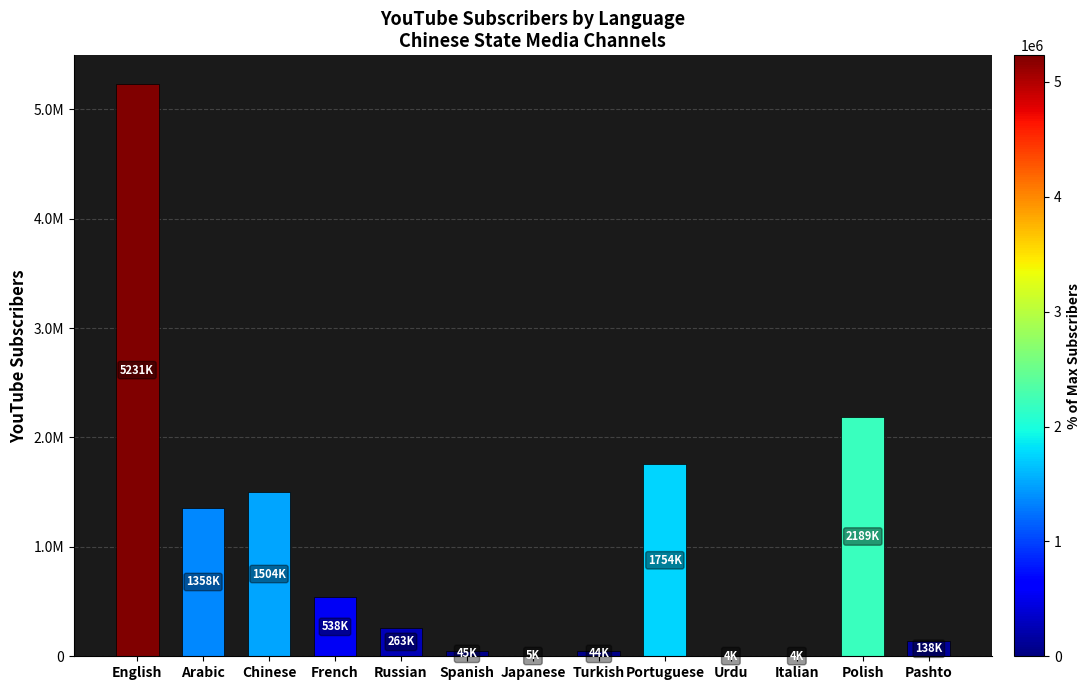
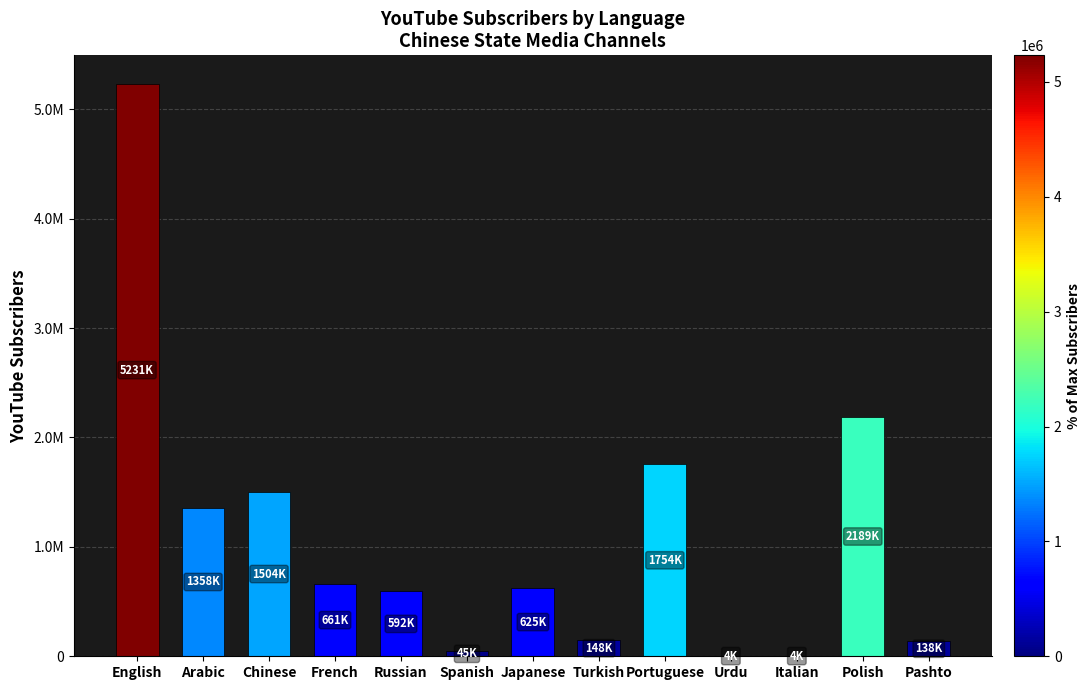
  {
-   "French": "538K",
-   "Russian": "263K",
-   "Japanese": "5K",
-   "Turkish": "44K"
+   "French": "661K",
+   "Russian": "592K",
+   "Japanese": "625K",
+   "Turkish": "148K"
  }
